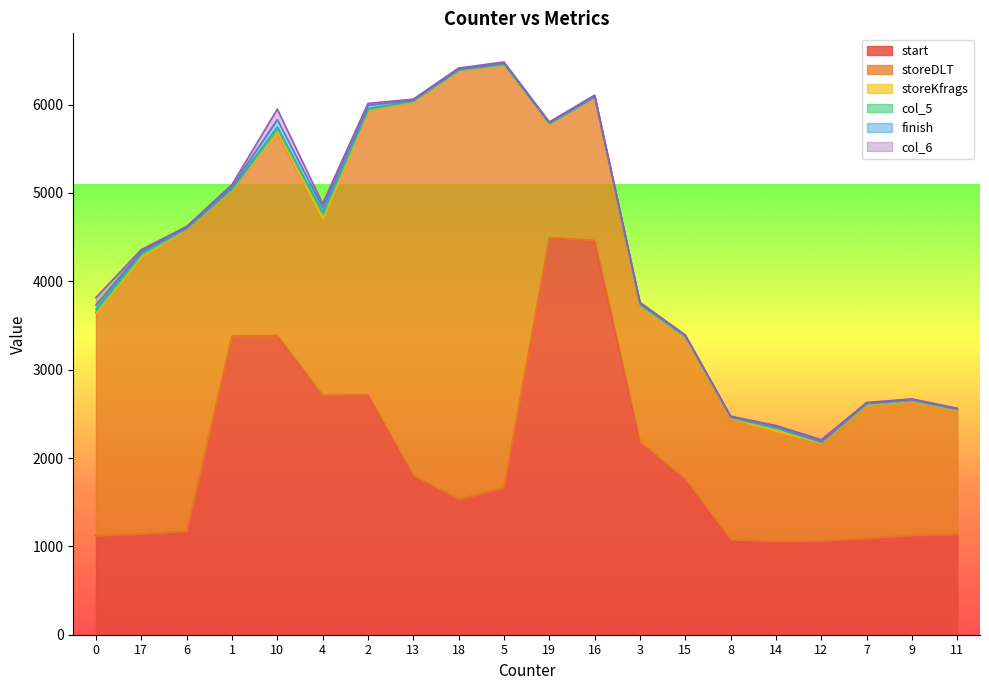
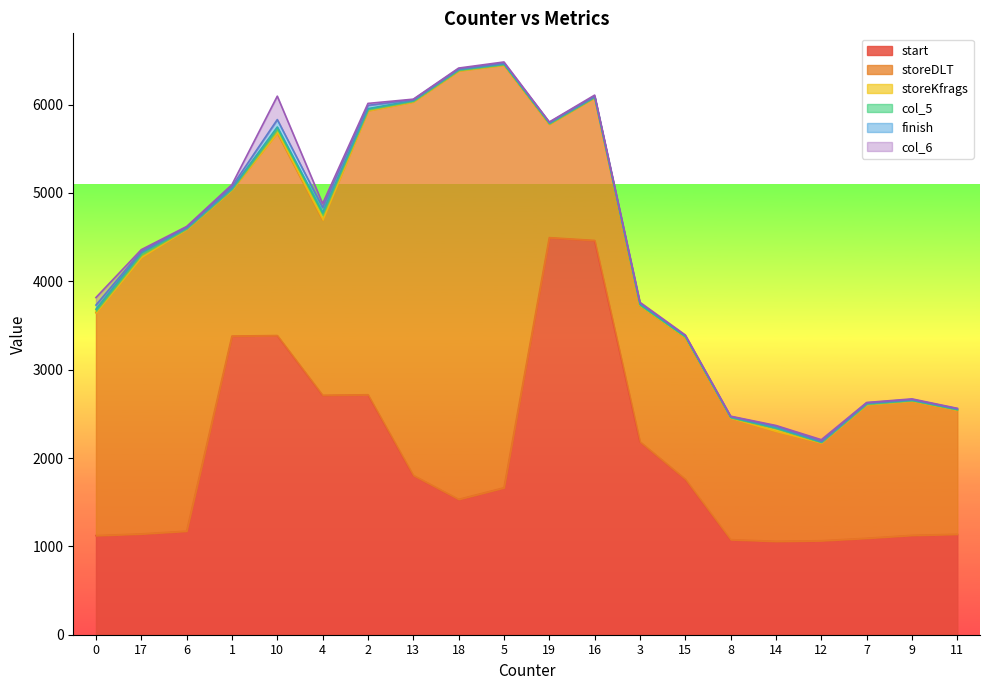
  {
    "storeKfrags": {
      "10": 0,
      "4": 100
    },
    "col_5": {
      "10": 0,
      "4": 0
    },
    "finish": {
      "0": 0,
      "10": 100,
      "4": 100
    },
    "col_6": {
      "0": 100,
-     "10": 100,
+     "10": 300,
      "4": 0
    }
  }
